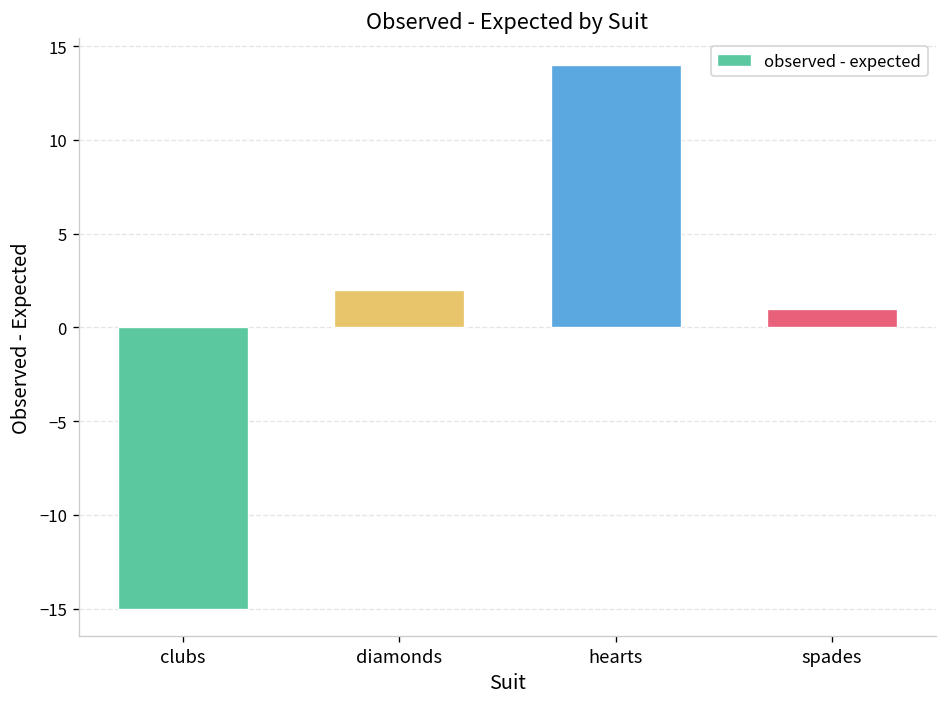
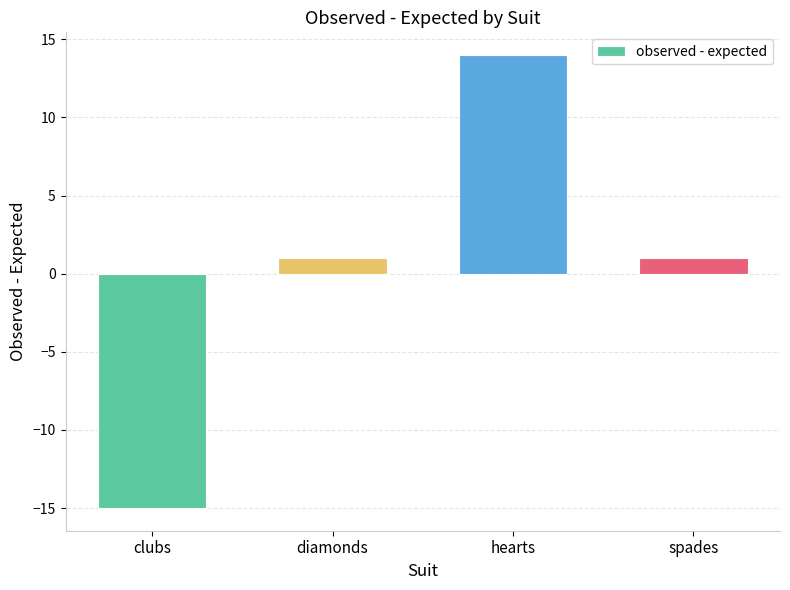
  {
    "clubs": -15,
-   "diamonds": 2,
+   "diamonds": 1,
    "hearts": 14,
    "spades": 1
  }
